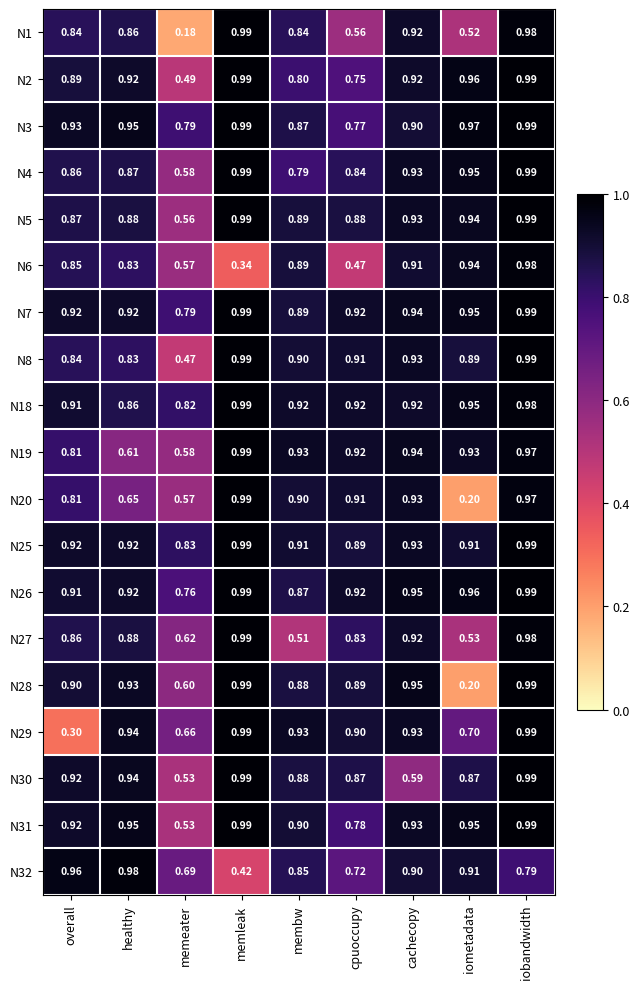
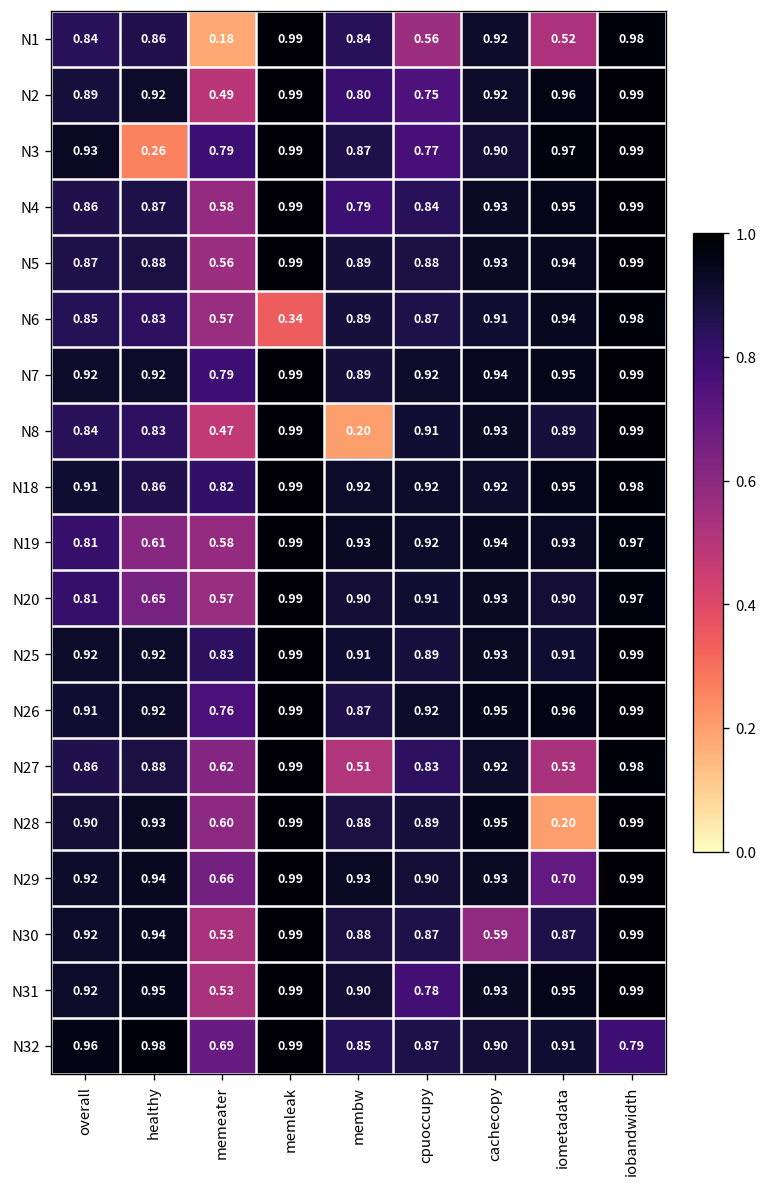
  {
    "N1": {
      "overall": 0.84,
      "healthy": 0.86,
      "memeater": 0.18,
      "memleak": 0.99,
      "membw": 0.84,
      "cpuoccupy": 0.56,
      "cachecopy": 0.92,
      "iometadata": 0.52,
      "iobandwidth": 0.98
    },
    "N2": {
      "overall": 0.89,
      "healthy": 0.92,
      "memeater": 0.49,
      "memleak": 0.99,
      "membw": 0.80,
      "cpuoccupy": 0.75,
      "cachecopy": 0.92,
      "iometadata": 0.96,
      "iobandwidth": 0.99
    },
    "N3": {
      "overall": 0.93,
-     "healthy": 0.95,
+     "healthy": 0.26,
      "memeater": 0.79,
      "memleak": 0.99,
      "membw": 0.87,
      "cpuoccupy": 0.77,
      "cachecopy": 0.90,
      "iometadata": 0.97,
      "iobandwidth": 0.99
    },
    "N4": {
      "overall": 0.86,
      "healthy": 0.87,
      "memeater": 0.58,
      "memleak": 0.99,
      "membw": 0.79,
      "cpuoccupy": 0.84,
      "cachecopy": 0.93,
      "iometadata": 0.95,
      "iobandwidth": 0.99
    },
    "N5": {
      "overall": 0.87,
      "healthy": 0.88,
      "memeater": 0.56,
      "memleak": 0.99,
      "membw": 0.89,
      "cpuoccupy": 0.88,
      "cachecopy": 0.93,
      "iometadata": 0.94,
      "iobandwidth": 0.99
    },
    "N6": {
      "overall": 0.85,
      "healthy": 0.83,
      "memeater": 0.57,
      "memleak": 0.34,
      "membw": 0.89,
-     "cpuoccupy": 0.47,
+     "cpuoccupy": 0.87,
      "cachecopy": 0.91,
      "iometadata": 0.94,
      "iobandwidth": 0.98
    },
    "N7": {
      "overall": 0.92,
      "healthy": 0.92,
      "memeater": 0.79,
      "memleak": 0.99,
      "membw": 0.89,
      "cpuoccupy": 0.92,
      "cachecopy": 0.94,
      "iometadata": 0.95,
      "iobandwidth": 0.99
    },
    "N8": {
      "overall": 0.84,
      "healthy": 0.83,
      "memeater": 0.47,
      "memleak": 0.99,
-     "membw": 0.90,
+     "membw": 0.20,
      "cpuoccupy": 0.91,
      "cachecopy": 0.93,
      "iometadata": 0.89,
      "iobandwidth": 0.99
    },
    "N18": {
      "overall": 0.91,
      "healthy": 0.86,
      "memeater": 0.82,
      "memleak": 0.99,
      "membw": 0.92,
      "cpuoccupy": 0.92,
      "cachecopy": 0.92,
      "iometadata": 0.95,
      "iobandwidth": 0.98
    },
    "N19": {
      "overall": 0.81,
      "healthy": 0.61,
      "memeater": 0.58,
      "memleak": 0.99,
      "membw": 0.93,
      "cpuoccupy": 0.92,
      "cachecopy": 0.94,
      "iometadata": 0.93,
      "iobandwidth": 0.97
    },
    "N20": {
      "overall": 0.81,
      "healthy": 0.65,
      "memeater": 0.57,
      "memleak": 0.99,
      "membw": 0.90,
      "cpuoccupy": 0.91,
      "cachecopy": 0.93,
-     "iometadata": 0.20,
+     "iometadata": 0.90,
      "iobandwidth": 0.97
    },
    "N25": {
      "overall": 0.92,
      "healthy": 0.92,
      "memeater": 0.83,
      "memleak": 0.99,
      "membw": 0.91,
      "cpuoccupy": 0.89,
      "cachecopy": 0.93,
      "iometadata": 0.91,
      "iobandwidth": 0.99
    },
    "N26": {
      "overall": 0.91,
      "healthy": 0.92,
      "memeater": 0.76,
      "memleak": 0.99,
      "membw": 0.87,
      "cpuoccupy": 0.92,
      "cachecopy": 0.95,
      "iometadata": 0.96,
      "iobandwidth": 0.99
    },
    "N27": {
      "overall": 0.86,
      "healthy": 0.88,
      "memeater": 0.62,
      "memleak": 0.99,
      "membw": 0.51,
      "cpuoccupy": 0.83,
      "cachecopy": 0.92,
      "iometadata": 0.53,
      "iobandwidth": 0.98
    },
    "N28": {
      "overall": 0.90,
      "healthy": 0.93,
      "memeater": 0.60,
      "memleak": 0.99,
      "membw": 0.88,
      "cpuoccupy": 0.89,
      "cachecopy": 0.95,
      "iometadata": 0.20,
      "iobandwidth": 0.99
    },
    "N29": {
-     "overall": 0.30,
+     "overall": 0.92,
      "healthy": 0.94,
      "memeater": 0.66,
      "memleak": 0.99,
      "membw": 0.93,
      "cpuoccupy": 0.90,
      "cachecopy": 0.93,
      "iometadata": 0.70,
      "iobandwidth": 0.99
    },
    "N30": {
      "overall": 0.92,
      "healthy": 0.94,
      "memeater": 0.53,
      "memleak": 0.99,
      "membw": 0.88,
      "cpuoccupy": 0.87,
      "cachecopy": 0.59,
      "iometadata": 0.87,
      "iobandwidth": 0.99
    },
    "N31": {
      "overall": 0.92,
      "healthy": 0.95,
      "memeater": 0.53,
      "memleak": 0.99,
      "membw": 0.90,
      "cpuoccupy": 0.78,
      "cachecopy": 0.93,
      "iometadata": 0.95,
      "iobandwidth": 0.99
    },
    "N32": {
      "overall": 0.96,
      "healthy": 0.98,
      "memeater": 0.69,
-     "memleak": 0.42,
+     "memleak": 0.99,
      "membw": 0.85,
-     "cpuoccupy": 0.72,
+     "cpuoccupy": 0.87,
      "cachecopy": 0.90,
      "iometadata": 0.91,
      "iobandwidth": 0.79
    }
  }
